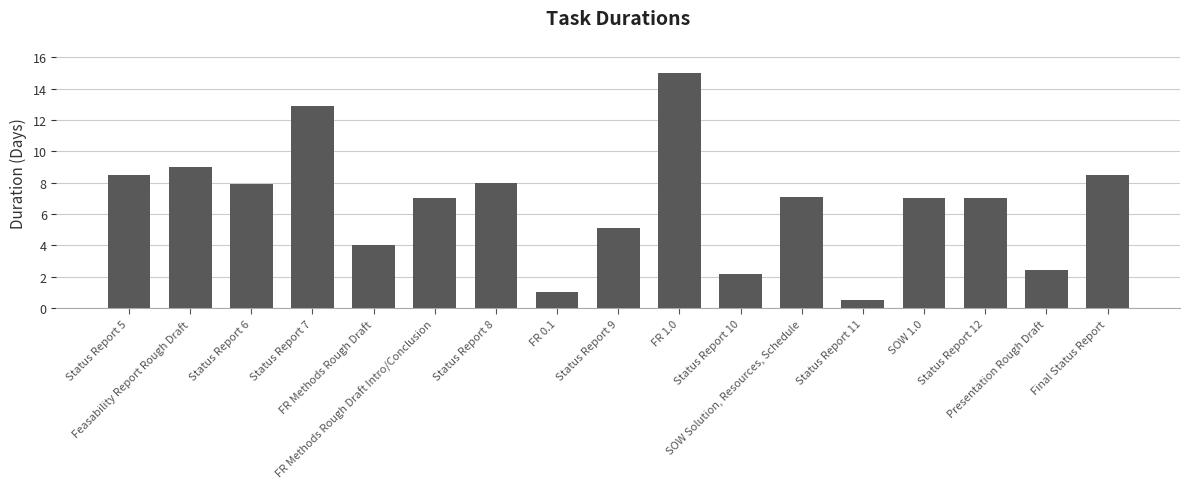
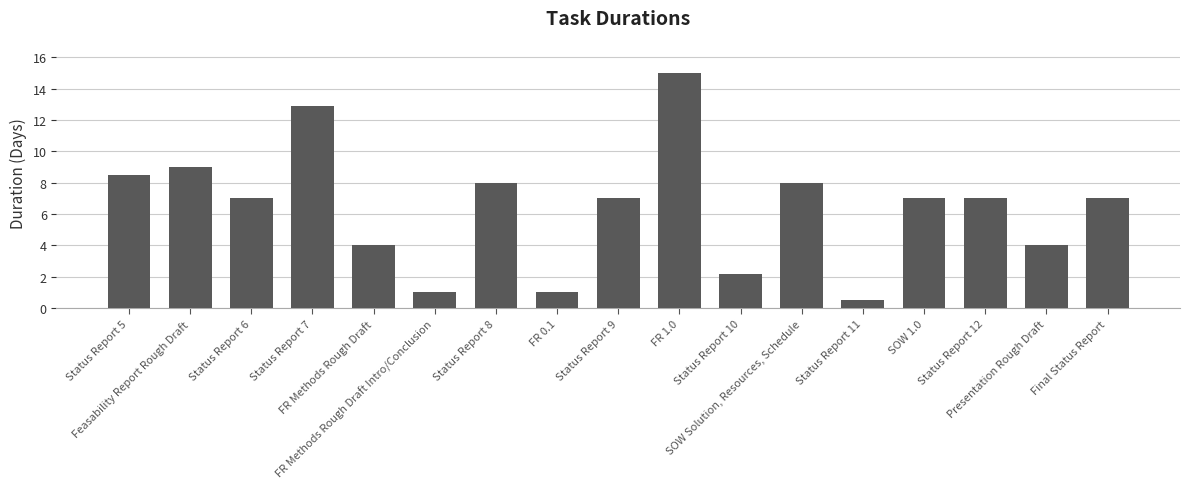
  {
    "Status Report 5": 8.5,
    "Feasability Report Rough Draft": 9.0,
-   "Status Report 6": 7.9,
+   "Status Report 6": 7.0,
    "Status Report 7": 12.9,
    "FR Methods Rough Draft": 4.0,
-   "FR Methods Rough Draft Intro/Conclusion": 7,
+   "FR Methods Rough Draft Intro/Conclusion": 1,
    "Status Report 8": 8.0,
    "FR 0.1": 1.0,
-   "Status Report 9": 5.1,
+   "Status Report 9": 7.0,
    "FR 1.0": 15.0,
    "Status Report 10": 2.2,
-   "SOW Solution, Resources, Schedule": 7.1,
+   "SOW Solution, Resources, Schedule": 8.0,
    "Status Report 11": 0.5,
    "SOW 1.0": 7.0,
    "Status Report 12": 7.0,
-   "Presentation Rough Draft": 2.4,
-   "Final Status Report": 8.5
+   "Presentation Rough Draft": 4.0,
+   "Final Status Report": 7.0
  }
